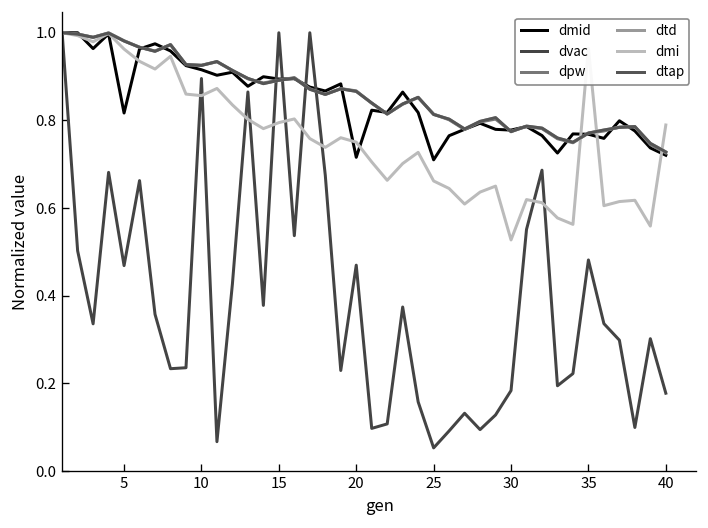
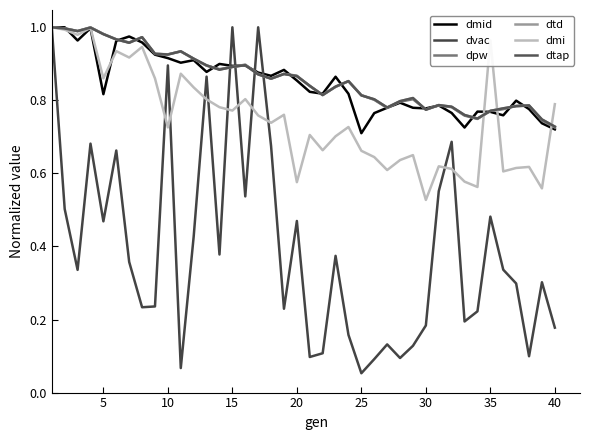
  {
    "dmid": {
      "5": 0.82,
      "10": 0.92,
-     "20": 0.72,
+     "20": 0.85,
      "25": 0.71
    },
    "dmi": {
-     "5": 0.96,
-     "10": 0.86,
-     "15": 0.80,
-     "20": 0.75,
+     "5": 0.86,
+     "10": 0.73,
+     "15": 0.77,
+     "20": 0.58,
      "25": 0.66,
      "30": 0.53,
      "40": 0.79
    }
  }
